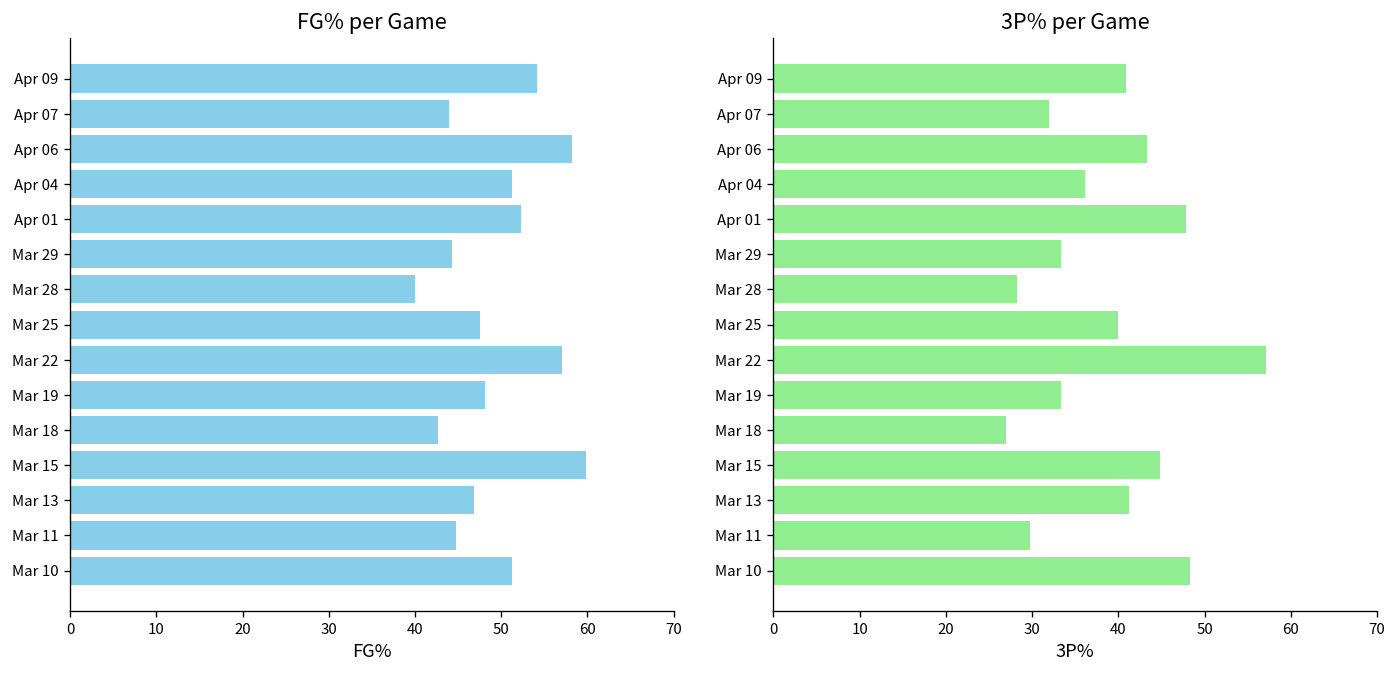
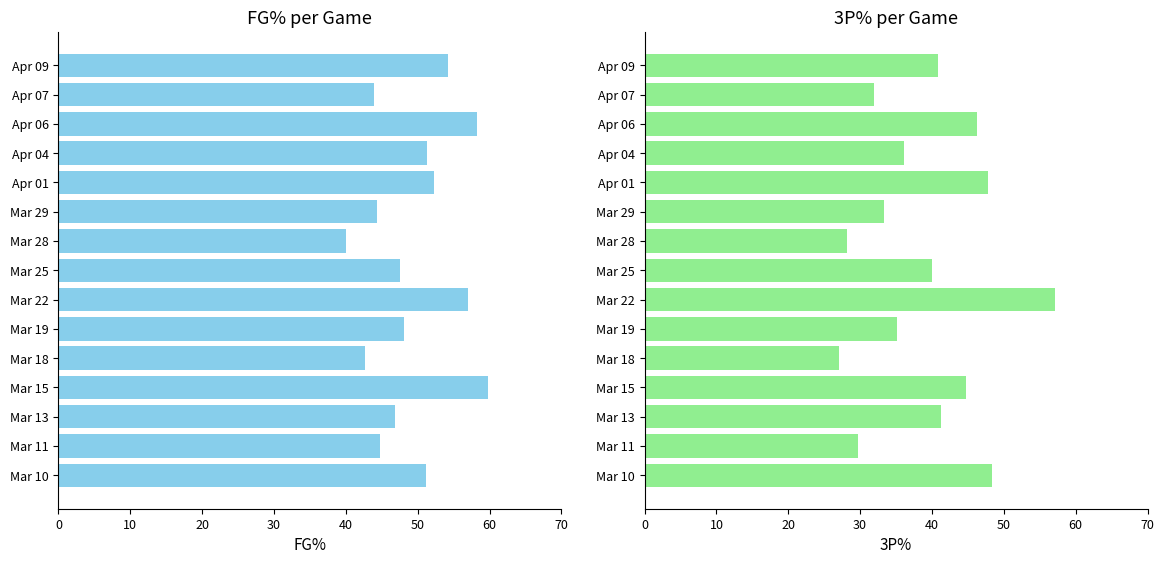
  {
    "FG% per Game": {
      "Apr 09": 54,
      "Apr 07": 44,
      "Apr 06": 58,
      "Apr 04": 51,
      "Apr 01": 52,
      "Mar 29": 44,
      "Mar 28": 40,
      "Mar 25": 48,
      "Mar 22": 57,
      "Mar 19": 48,
      "Mar 18": 43,
      "Mar 15": 60,
      "Mar 13": 47,
      "Mar 11": 45,
      "Mar 10": 51
    },
    "3P% per Game": {
      "Apr 09": 41,
      "Apr 07": 32,
-     "Apr 06": 43,
+     "Apr 06": 46,
      "Apr 04": 36,
      "Apr 01": 48,
      "Mar 29": 33,
      "Mar 28": 28,
      "Mar 25": 40,
      "Mar 22": 57,
-     "Mar 19": 33,
+     "Mar 19": 35,
      "Mar 18": 27,
      "Mar 15": 45,
      "Mar 13": 41,
      "Mar 11": 30,
      "Mar 10": 48
    }
  }
